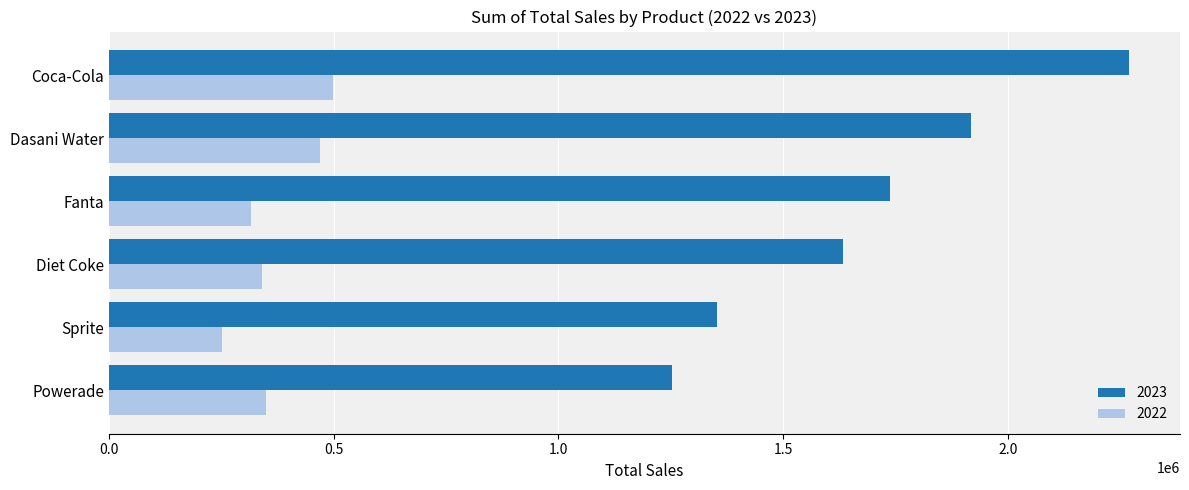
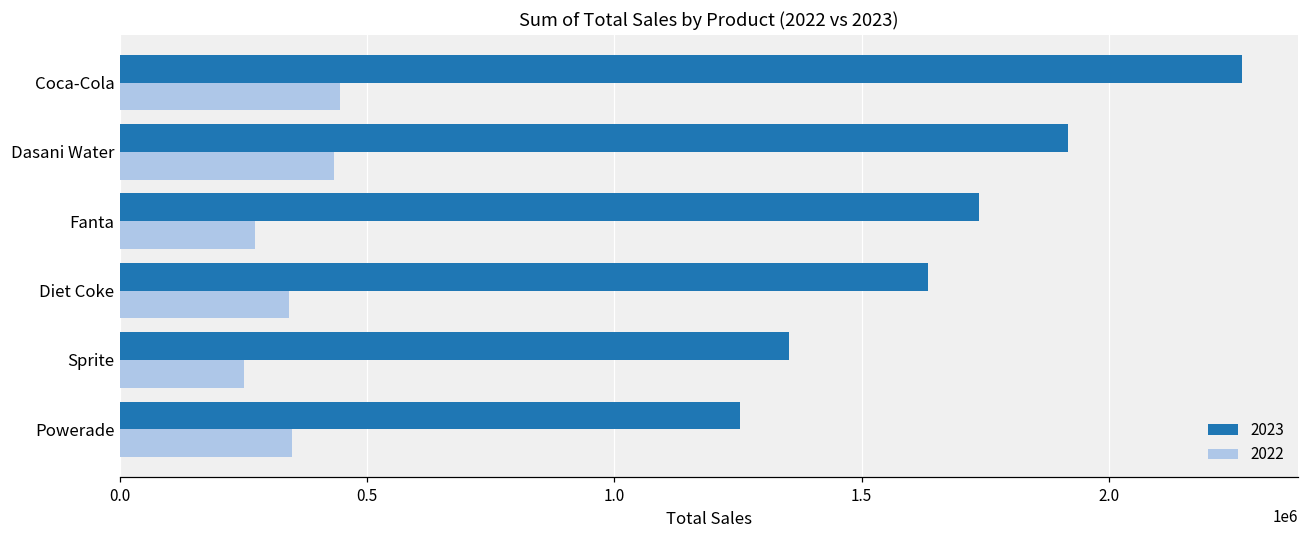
  {
    "2023": {
      "Coca-Cola": 2270000,
      "Dasani Water": 1920000,
      "Fanta": 1740000,
      "Diet Coke": 1630000,
      "Sprite": 1350000,
      "Powerade": 1250000
    },
    "2022": {
-     "Coca-Cola": 500000,
-     "Dasani Water": 470000,
-     "Fanta": 320000,
+     "Coca-Cola": 450000,
+     "Dasani Water": 430000,
+     "Fanta": 270000,
      "Diet Coke": 340000,
      "Sprite": 250000,
      "Powerade": 350000
    }
  }
